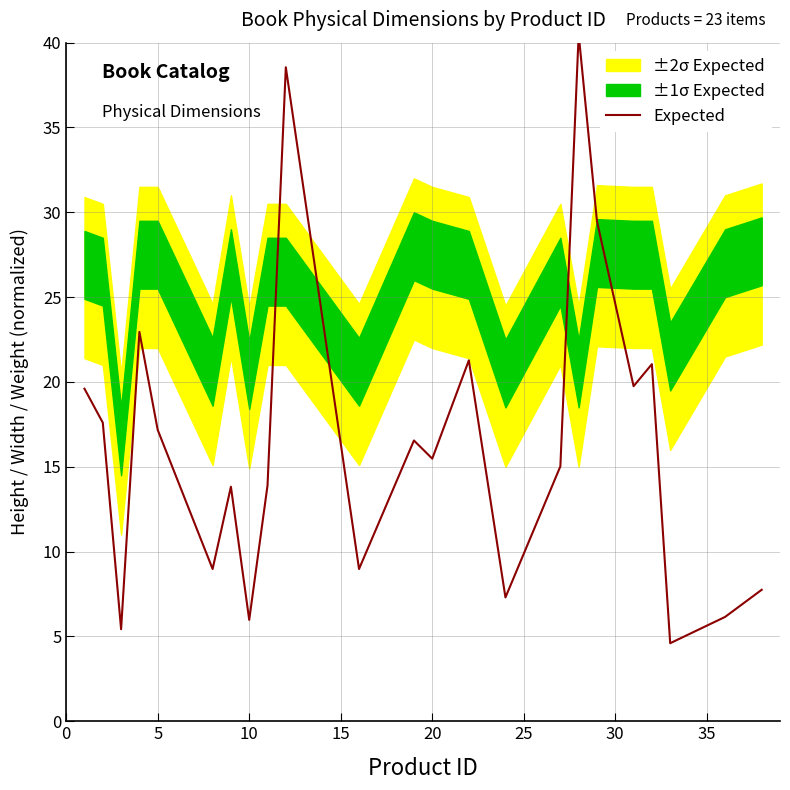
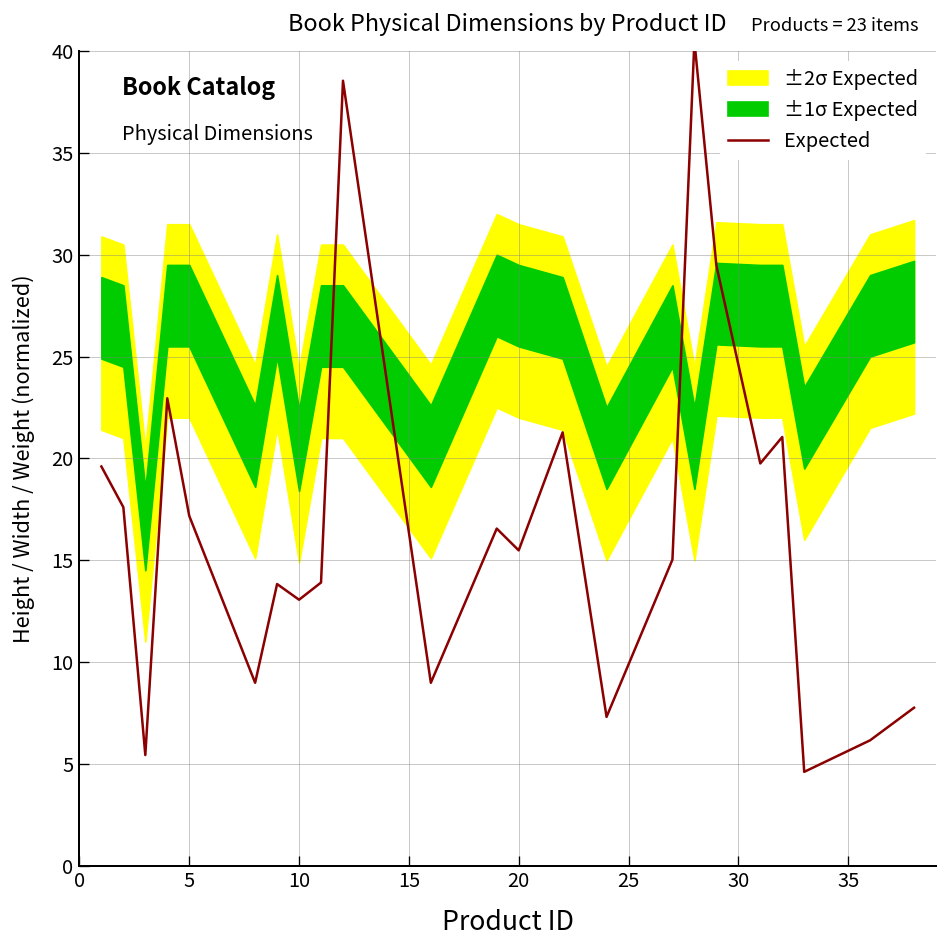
  {
    "Expected": {
      "5": 17.2,
-     "10": 6.0,
+     "10": 13.1,
      "20": 15.5
    }
  }
